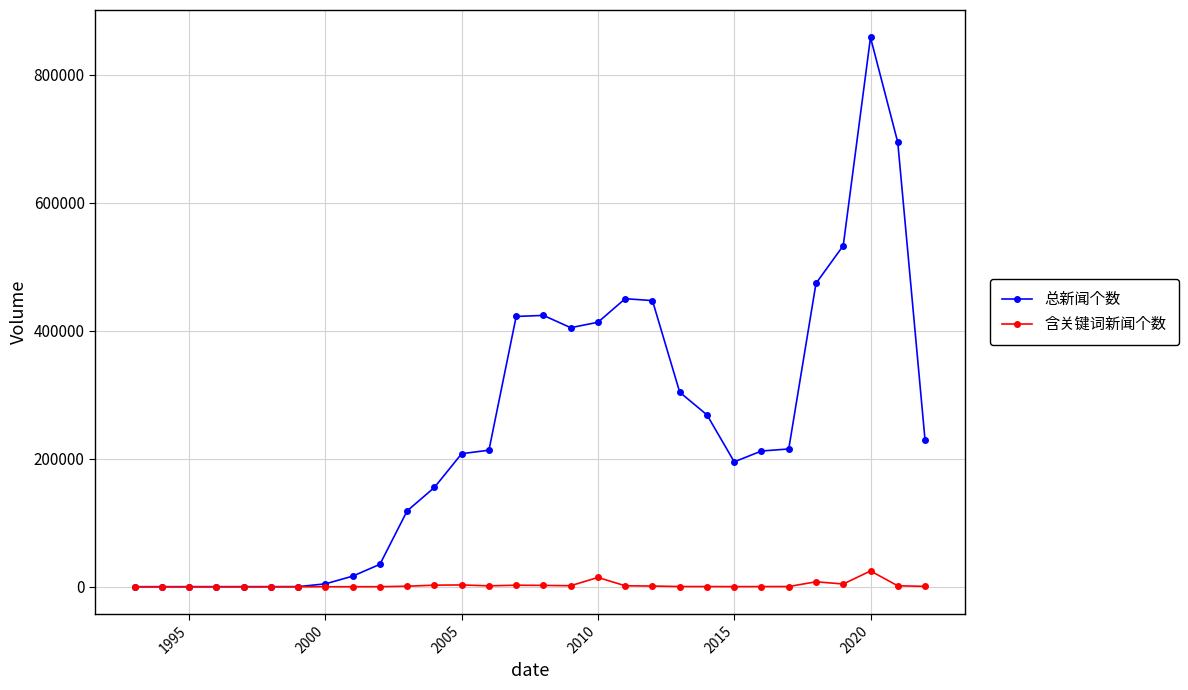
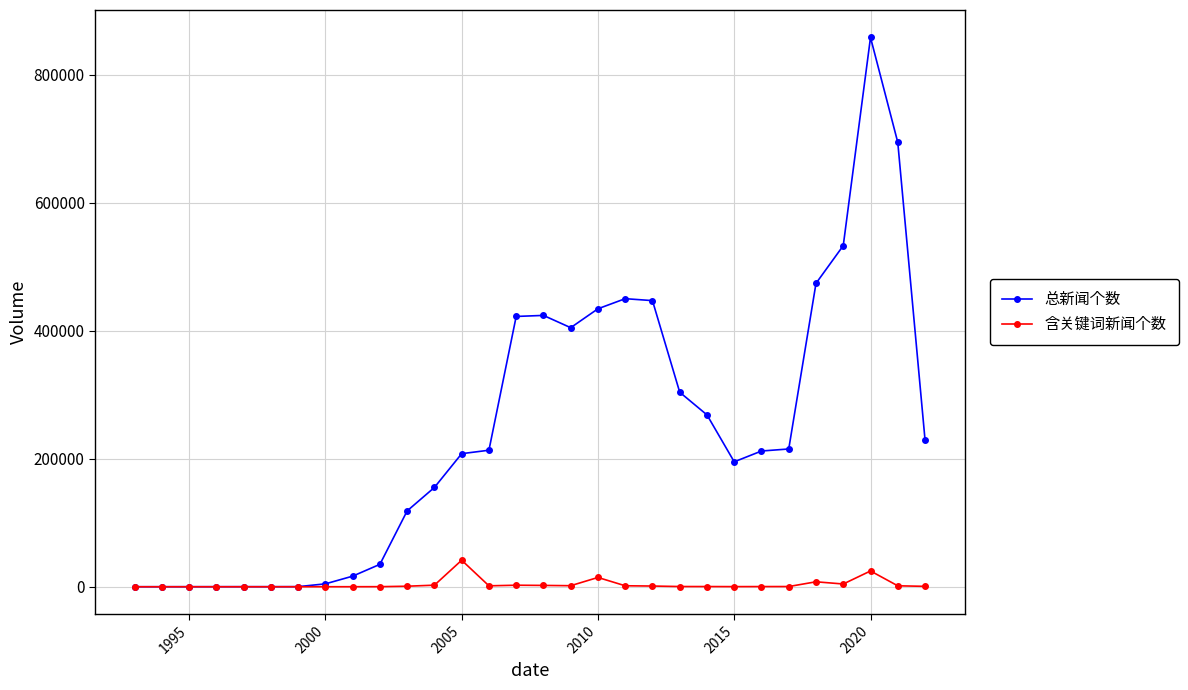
  {
    "总新闻个数": {
      "2000": 0,
      "2005": 210000,
-     "2010": 410000,
+     "2010": 430000,
      "2015": 200000,
      "2020": 860000
    },
    "含关键词新闻个数": {
      "2000": 0,
-     "2005": 0,
+     "2005": 40000,
      "2010": 10000,
      "2015": 0,
      "2020": 20000
    }
  }
